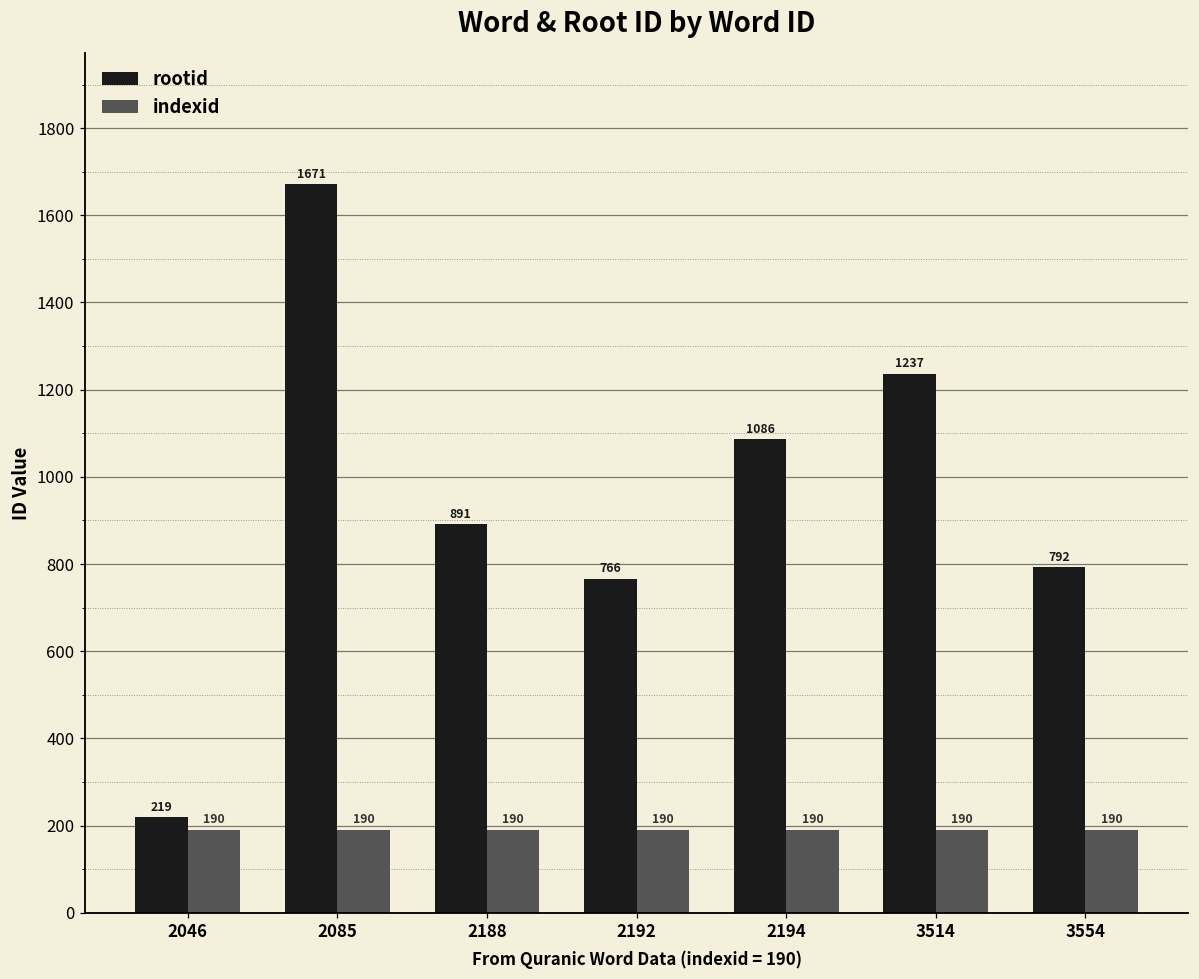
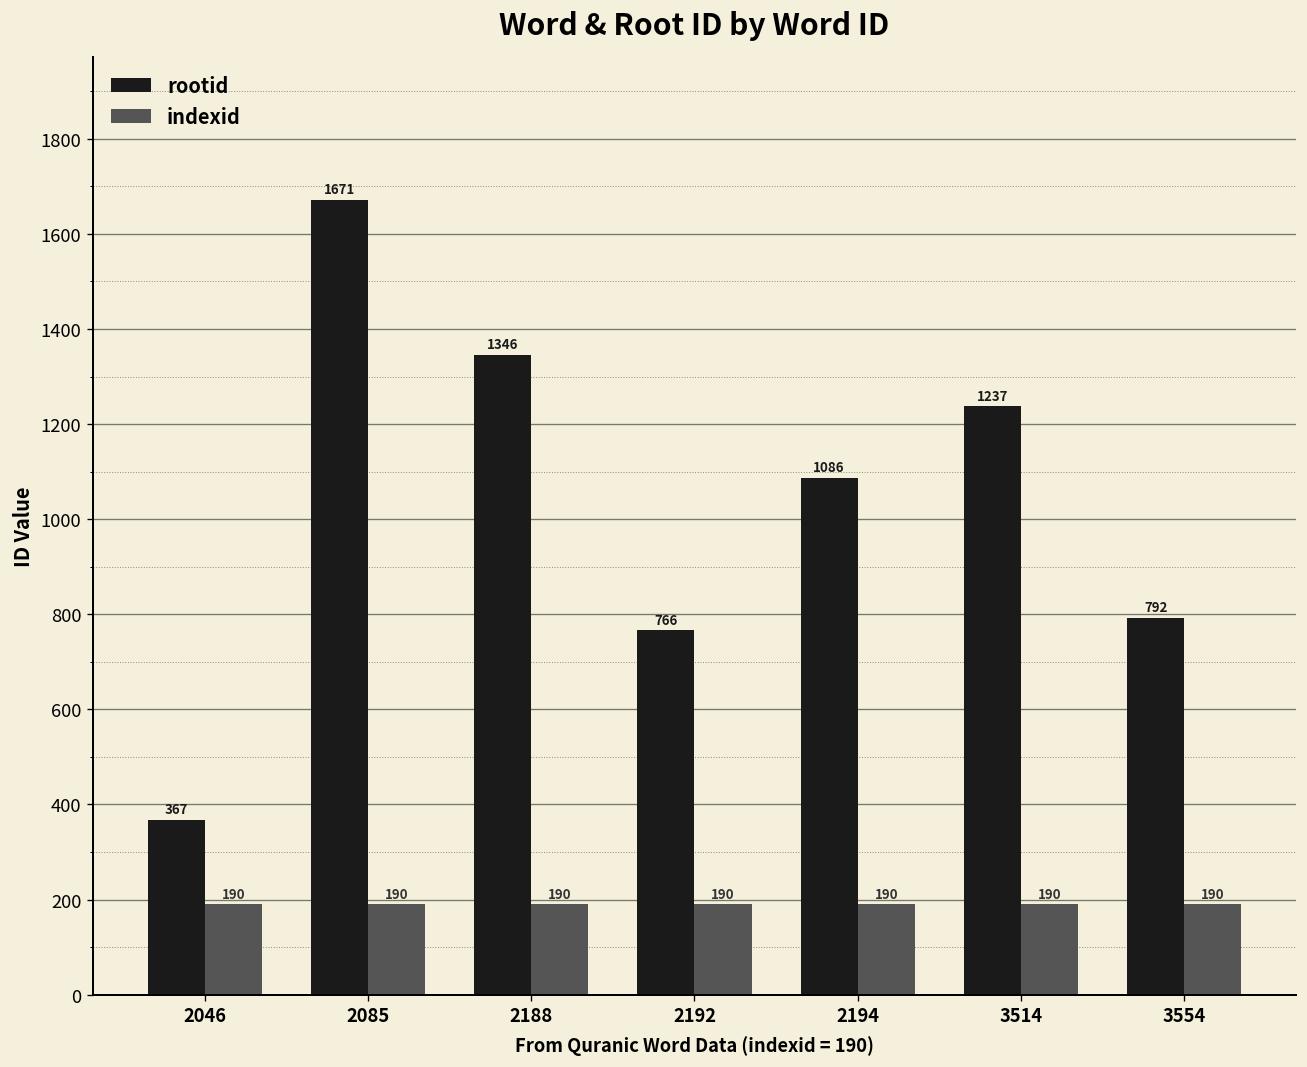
  {
    "rootid": {
-     "2046": 219,
+     "2046": 367,
      "2085": 1671,
-     "2188": 891,
+     "2188": 1346,
      "2192": 766,
      "2194": 1086,
      "3514": 1237,
      "3554": 792
    },
    "indexid": {
      "2046": 190,
      "2085": 190,
      "2188": 190,
      "2192": 190,
      "2194": 190,
      "3514": 190,
      "3554": 190
    }
  }
